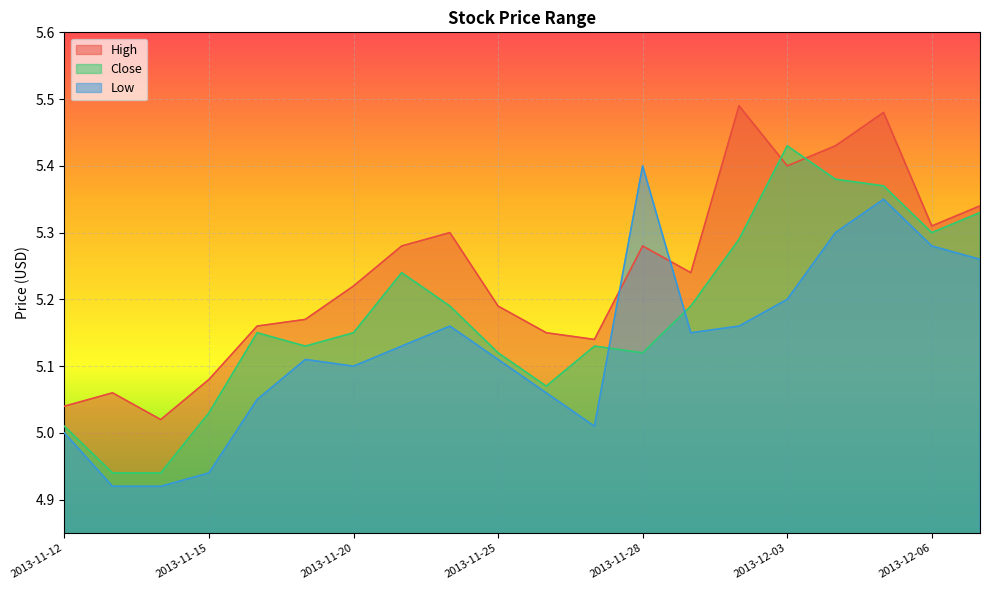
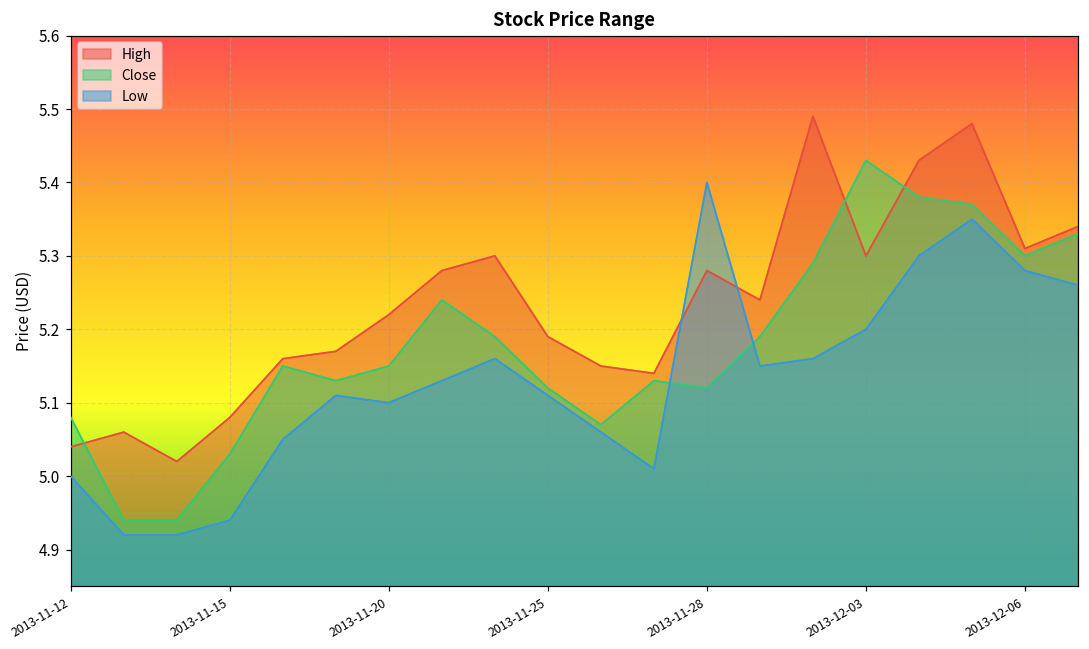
  {
    "High": {
      "2013-11-12": 5.04,
      "2013-11-15": 5.08,
      "2013-11-20": 5.22,
      "2013-11-25": 5.19,
      "2013-11-28": 5.28,
-     "2013-12-03": 5.4,
+     "2013-12-03": 5.3,
      "2013-12-06": 5.31
    },
    "Close": {
-     "2013-11-12": 5.01,
+     "2013-11-12": 5.08,
      "2013-11-15": 5.03,
      "2013-11-20": 5.15,
      "2013-11-25": 5.12,
      "2013-11-28": 5.12,
      "2013-12-03": 5.43,
      "2013-12-06": 5.30
    },
    "Low": {
      "2013-11-12": 5.00,
      "2013-11-15": 4.94,
      "2013-11-20": 5.10,
      "2013-11-25": 5.11,
      "2013-11-28": 5.40,
      "2013-12-03": 5.20,
      "2013-12-06": 5.28
    }
  }
